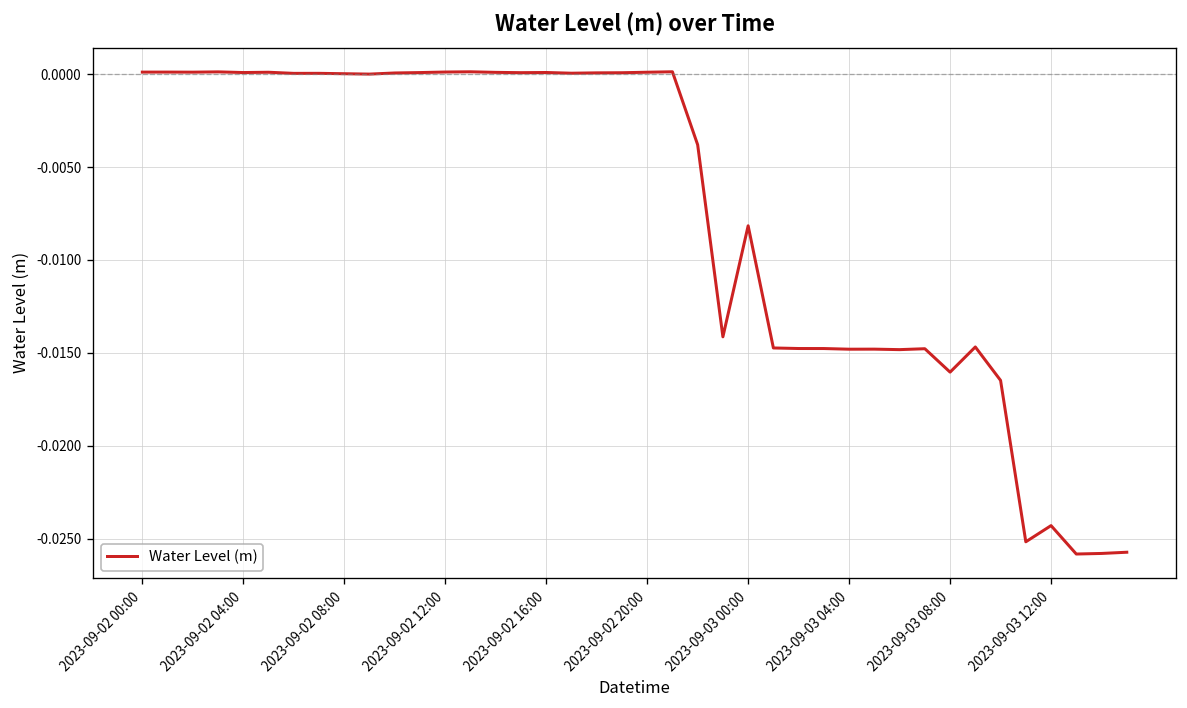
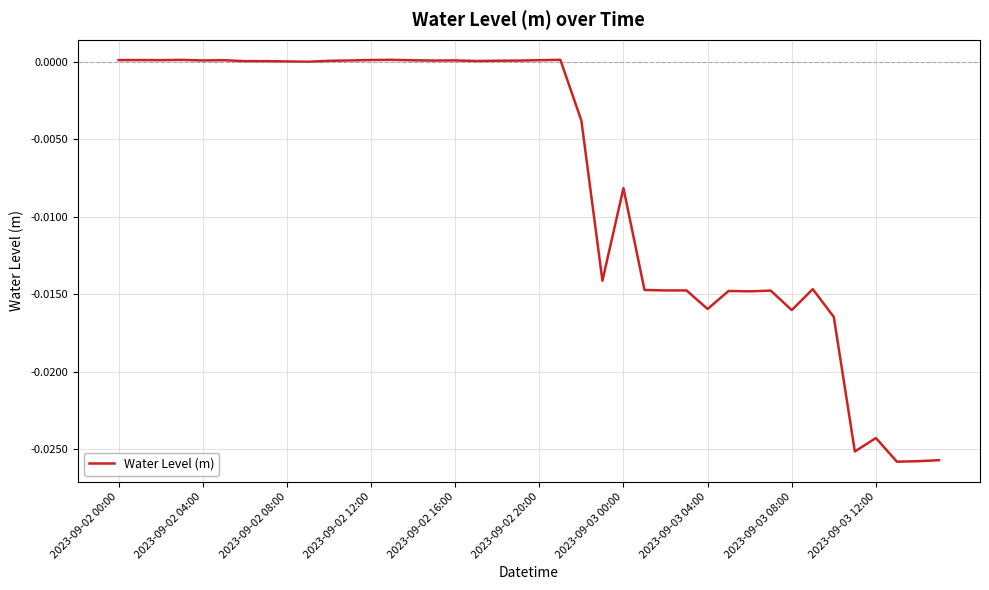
  {
    "2023-09-02 00:00": 0.0001,
    "2023-09-02 04:00": 0.0001,
    "2023-09-02 08:00": 0.0000,
    "2023-09-02 12:00": 0.0001,
    "2023-09-02 16:00": 0.0001,
    "2023-09-02 20:00": 0.0001,
    "2023-09-03 00:00": -0.0082,
-   "2023-09-03 04:00": -0.0148,
+   "2023-09-03 04:00": -0.0160,
    "2023-09-03 08:00": -0.0160,
    "2023-09-03 12:00": -0.0243
  }
